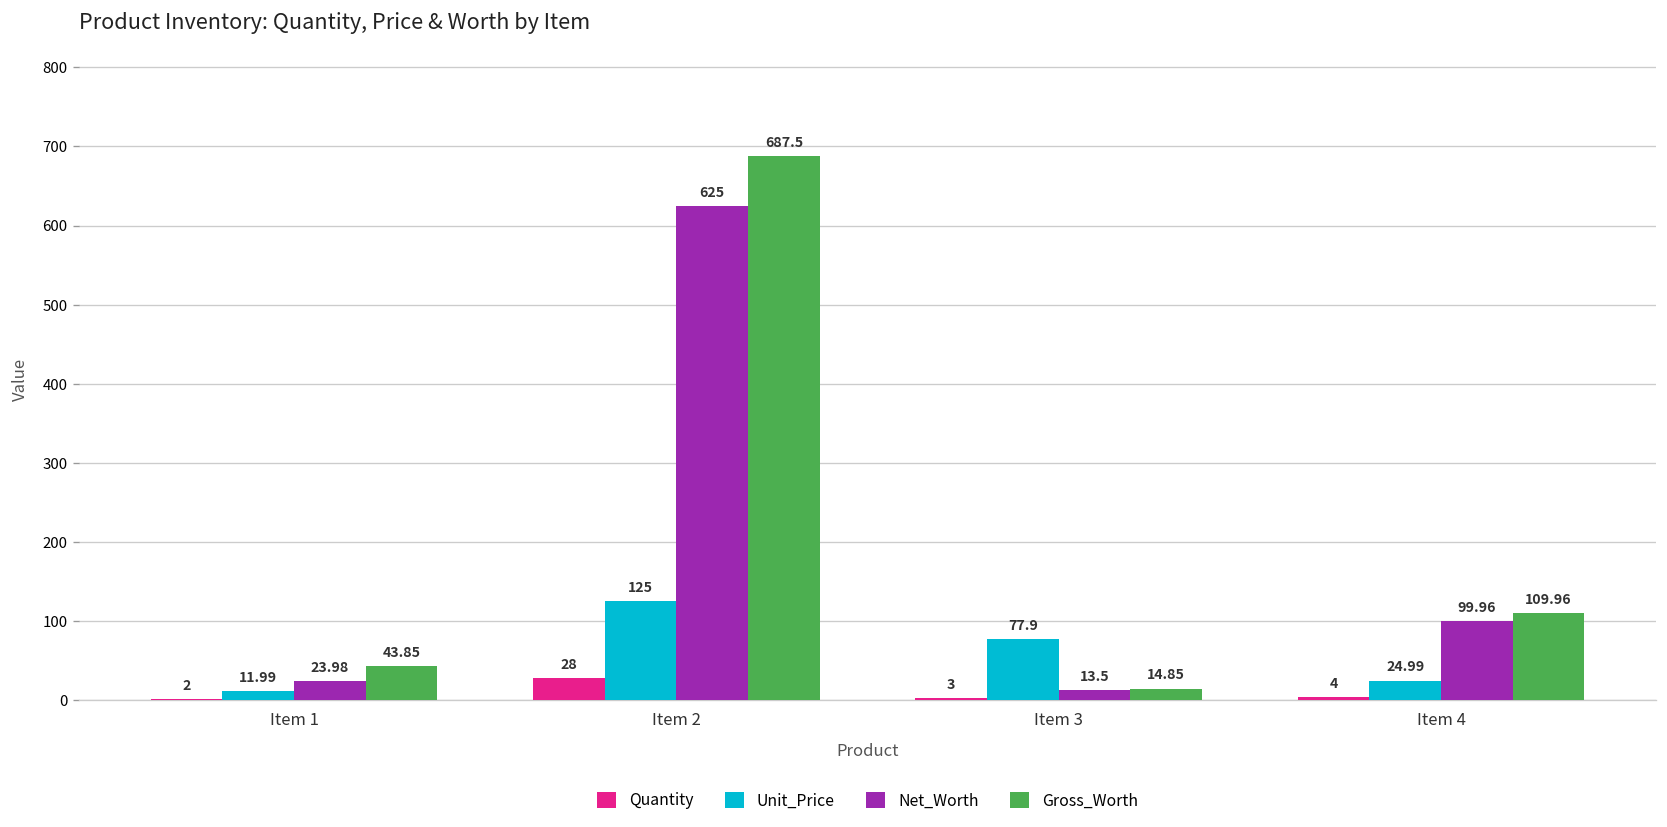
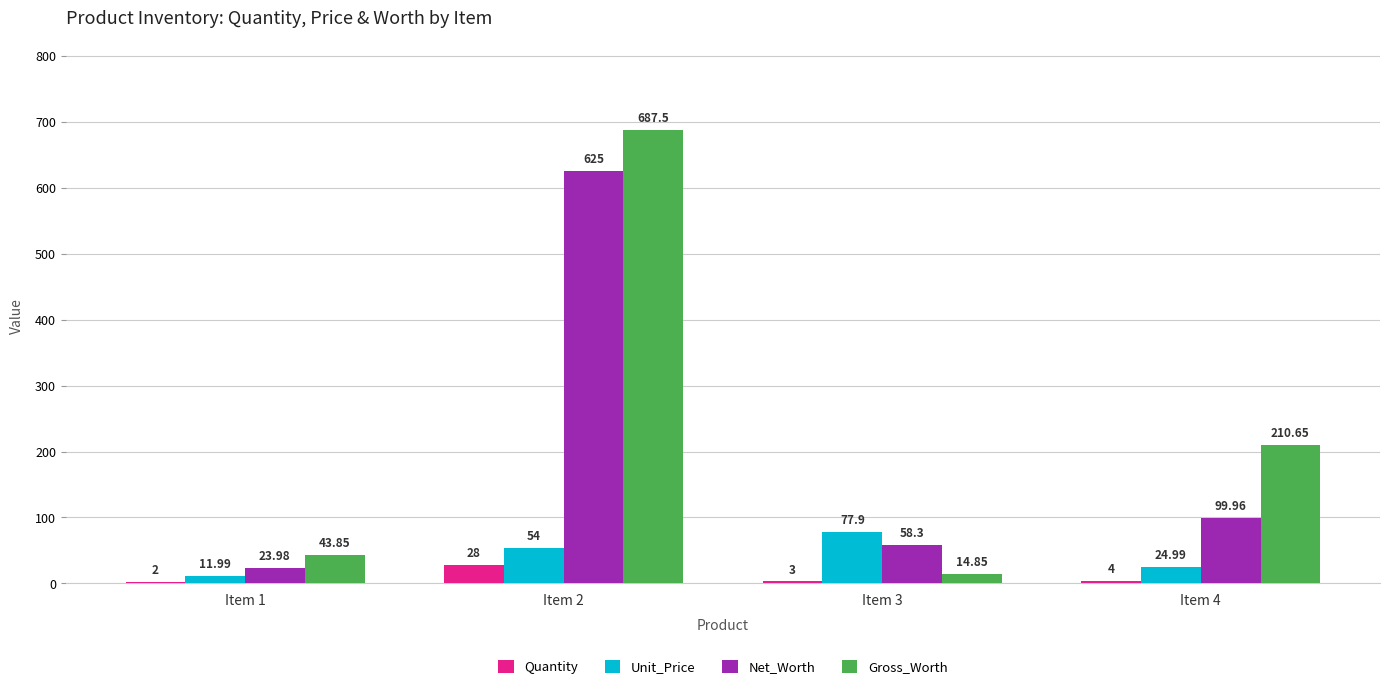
  {
    "Quantity": {
      "Item 1": 2,
      "Item 2": 28,
      "Item 3": 3,
      "Item 4": 4
    },
    "Unit_Price": {
      "Item 1": 11.99,
-     "Item 2": 125,
+     "Item 2": 54,
      "Item 3": 77.9,
      "Item 4": 24.99
    },
    "Net_Worth": {
      "Item 1": 23.98,
      "Item 2": 625,
-     "Item 3": 13.5,
+     "Item 3": 58.3,
      "Item 4": 99.96
    },
    "Gross_Worth": {
      "Item 1": 43.85,
      "Item 2": 687.5,
      "Item 3": 14.85,
-     "Item 4": 109.96
+     "Item 4": 210.65
    }
  }
